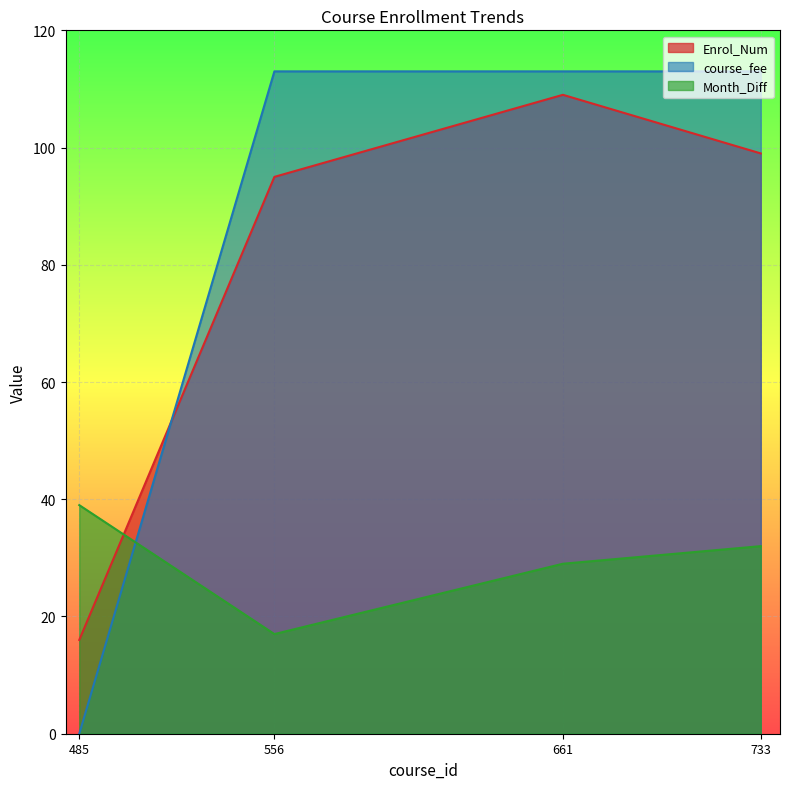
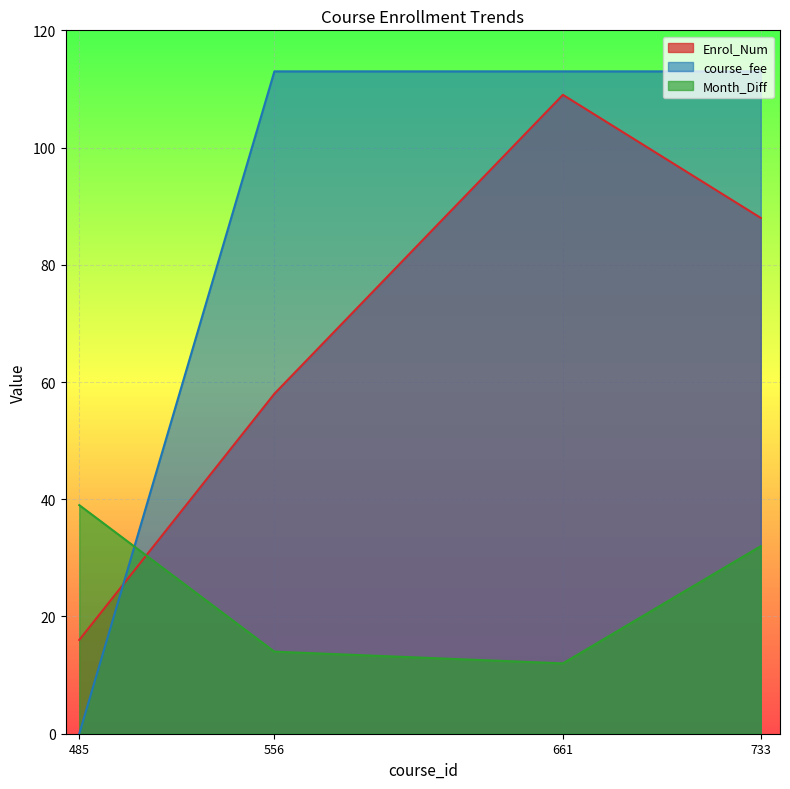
  {
    "Enrol_Num": {
      "485": 16,
-     "556": 95,
+     "556": 58,
      "661": 109,
-     "733": 99
+     "733": 88
    },
    "course_fee": {
      "485": 0,
      "556": 113,
      "661": 113
    },
    "Month_Diff": {
      "485": 39,
-     "556": 17,
-     "661": 29,
+     "556": 14,
+     "661": 12,
      "733": 32
    }
  }
